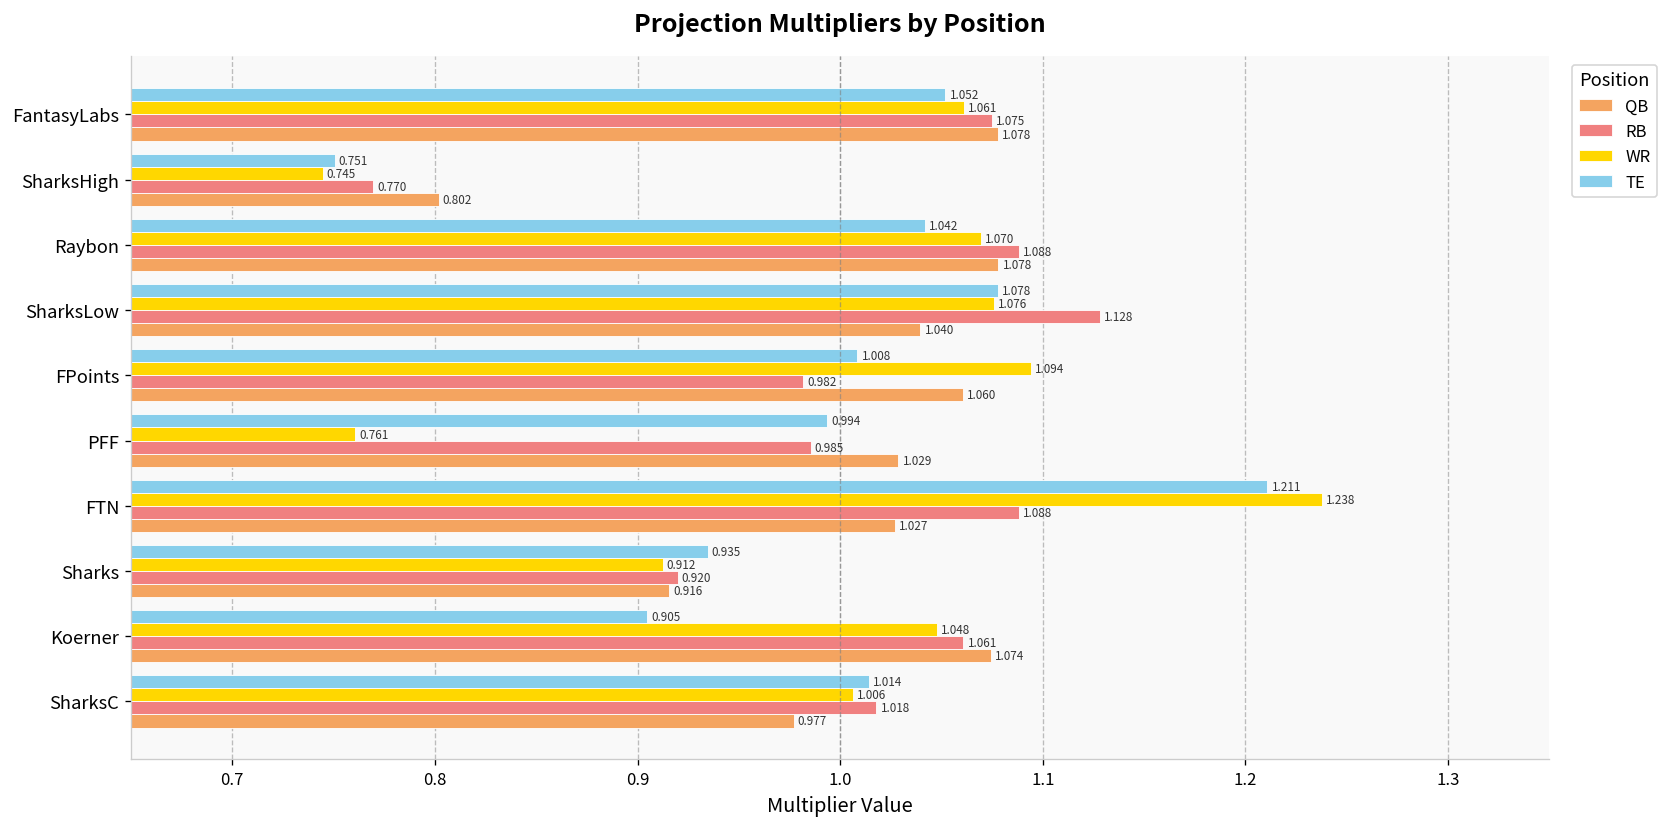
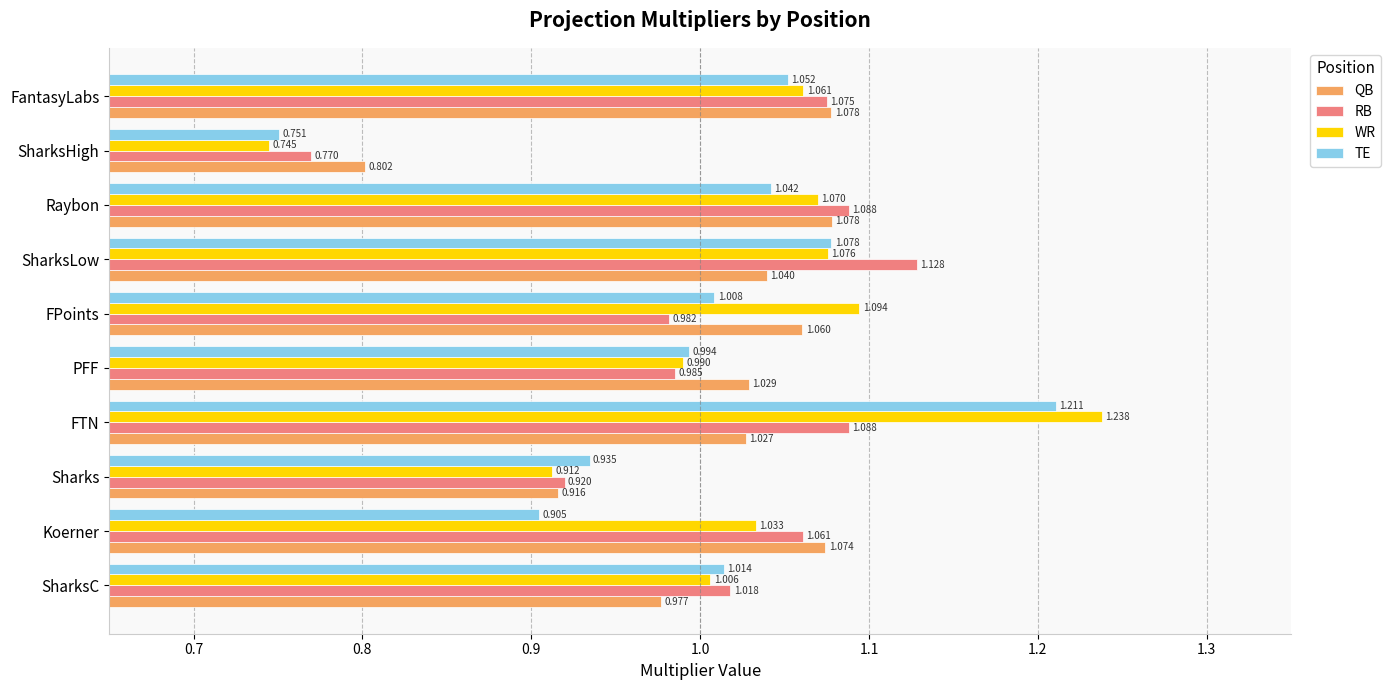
  {
    "WR": {
      "FantasyLabs": 1.061,
      "SharksHigh": 0.745,
      "Raybon": 1.070,
      "SharksLow": 1.076,
      "FPoints": 1.094,
-     "PFF": 0.761,
+     "PFF": 0.990,
      "FTN": 1.238,
      "Sharks": 0.912,
-     "Koerner": 1.048,
+     "Koerner": 1.033,
      "SharksC": 1.006
    },
    "TE": {
      "FantasyLabs": 1.052,
      "SharksHigh": 0.751,
      "Raybon": 1.042,
      "SharksLow": 1.078,
      "FPoints": 1.008,
      "PFF": 0.994,
      "FTN": 1.211,
      "Sharks": 0.935,
      "Koerner": 0.905,
      "SharksC": 1.014
    }
  }
